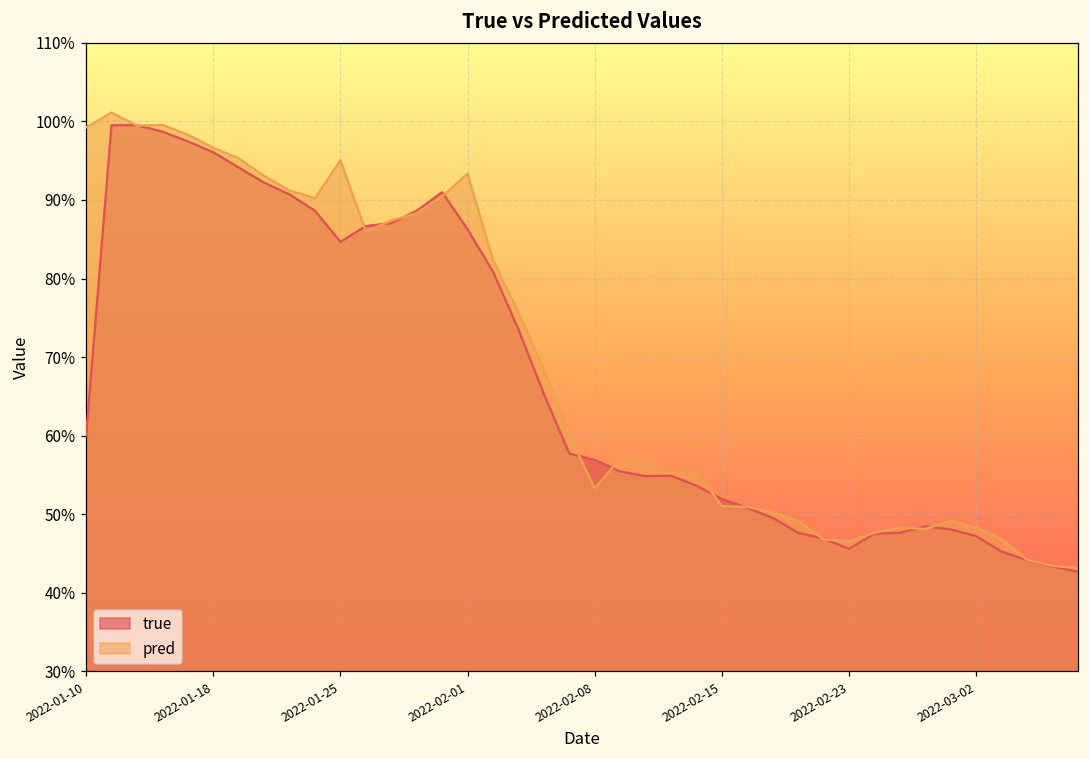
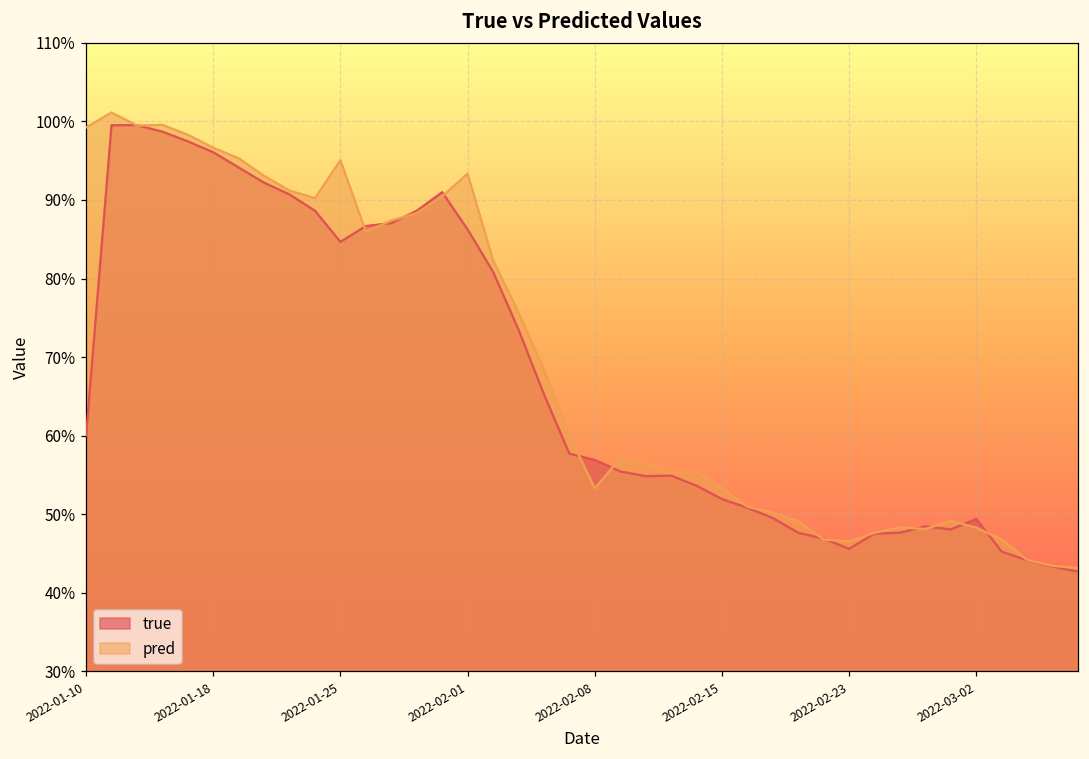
  {
    "true": {
      "2022-01-10": "60%",
      "2022-01-18": "96%",
      "2022-01-25": "85%",
      "2022-02-01": "86%",
      "2022-02-08": "57%",
      "2022-02-15": "52%",
      "2022-02-23": "46%",
-     "2022-03-02": "47%"
+     "2022-03-02": "49%"
    },
    "pred": {
      "2022-01-10": "99%",
      "2022-01-18": "97%",
      "2022-01-25": "95%",
      "2022-02-01": "93%",
      "2022-02-08": "53%",
-     "2022-02-15": "51%",
+     "2022-02-15": "53%",
      "2022-02-23": "47%",
      "2022-03-02": "48%"
    }
  }
